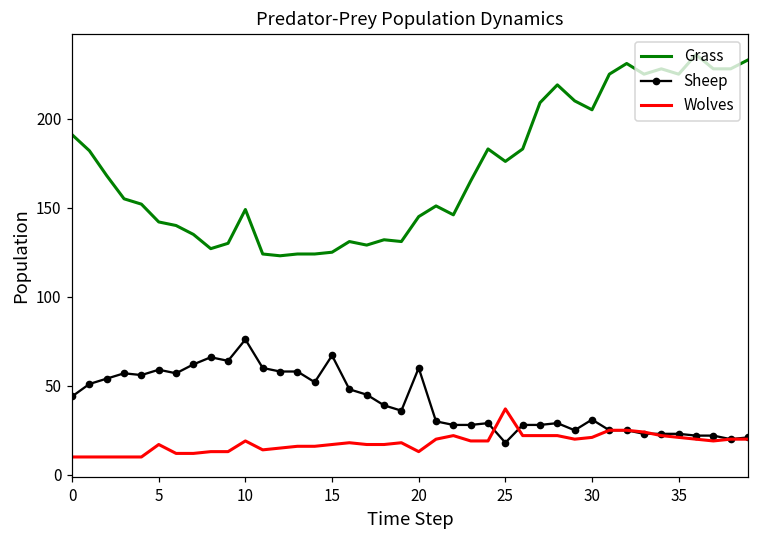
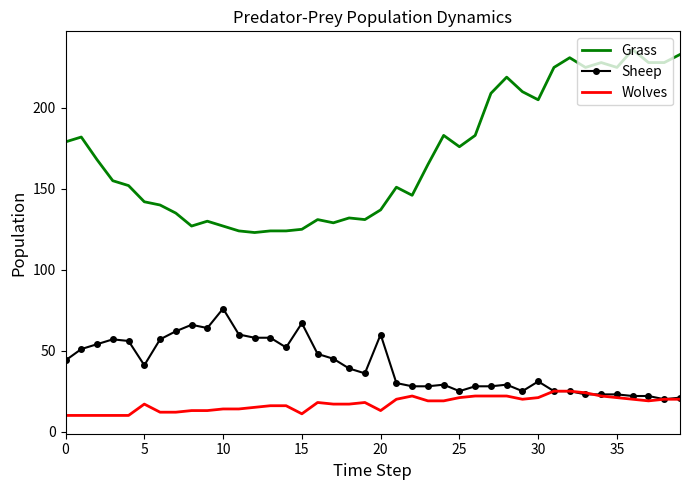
  {
    "Grass": {
-     "0": 191,
+     "0": 179,
      "5": 142,
-     "10": 149,
+     "10": 127,
      "15": 125,
-     "20": 145,
+     "20": 137,
      "25": 176,
      "30": 205
    },
    "Sheep": {
      "0": 44,
-     "5": 59,
+     "5": 41,
      "10": 76,
      "15": 67,
      "20": 60,
-     "25": 18,
+     "25": 25,
      "30": 31,
      "35": 23
    },
    "Wolves": {
      "0": 10,
      "5": 17,
-     "10": 19,
-     "15": 17,
+     "10": 14,
+     "15": 11,
      "20": 13,
-     "25": 37,
+     "25": 21,
      "30": 21,
      "35": 21
    }
  }
